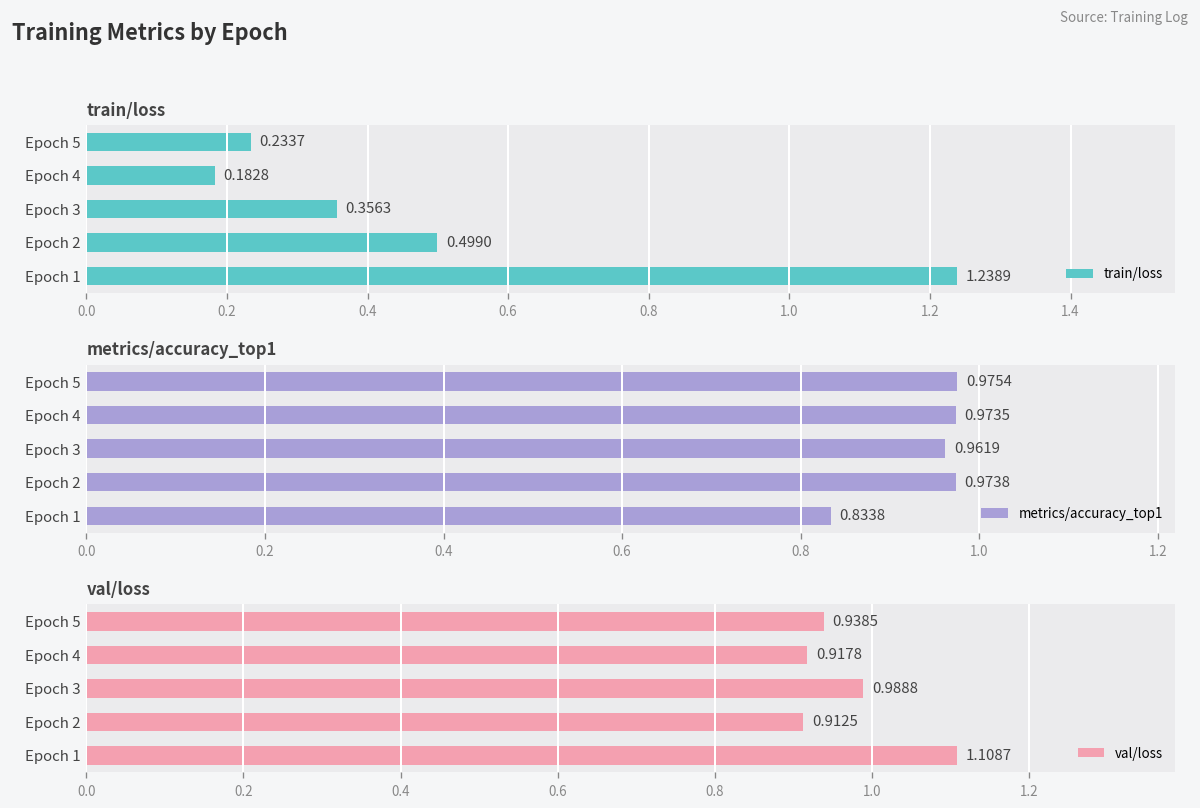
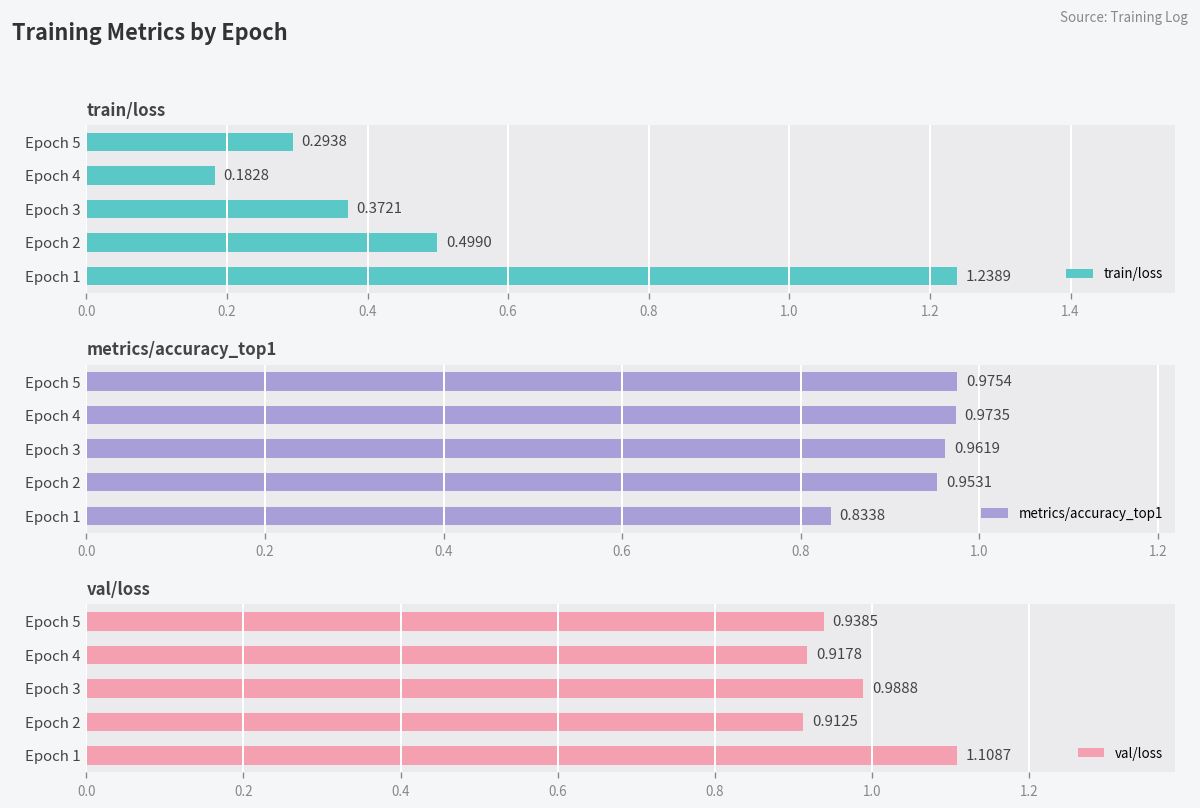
  {
    "train/loss": {
-     "Epoch 5": 0.2337,
+     "Epoch 5": 0.2938,
      "Epoch 4": 0.1828,
-     "Epoch 3": 0.3563,
+     "Epoch 3": 0.3721,
      "Epoch 2": 0.4990,
      "Epoch 1": 1.2389
    },
    "metrics/accuracy_top1": {
      "Epoch 5": 0.9754,
      "Epoch 4": 0.9735,
      "Epoch 3": 0.9619,
-     "Epoch 2": 0.9738,
+     "Epoch 2": 0.9531,
      "Epoch 1": 0.8338
    },
    "val/loss": {
      "Epoch 5": 0.9385,
      "Epoch 4": 0.9178,
      "Epoch 3": 0.9888,
      "Epoch 2": 0.9125,
      "Epoch 1": 1.1087
    }
  }
